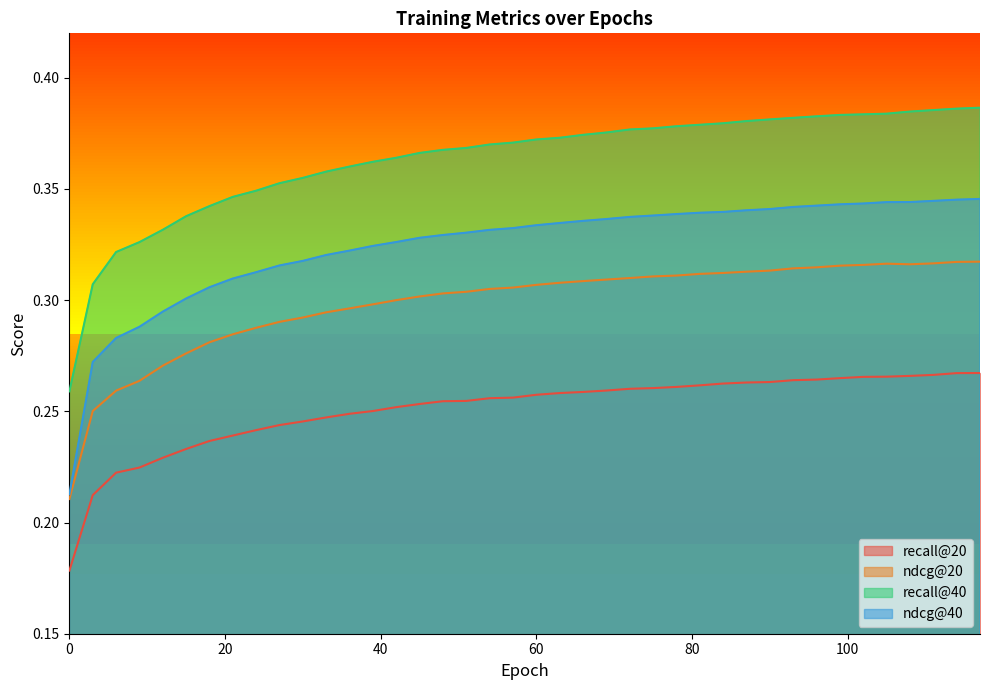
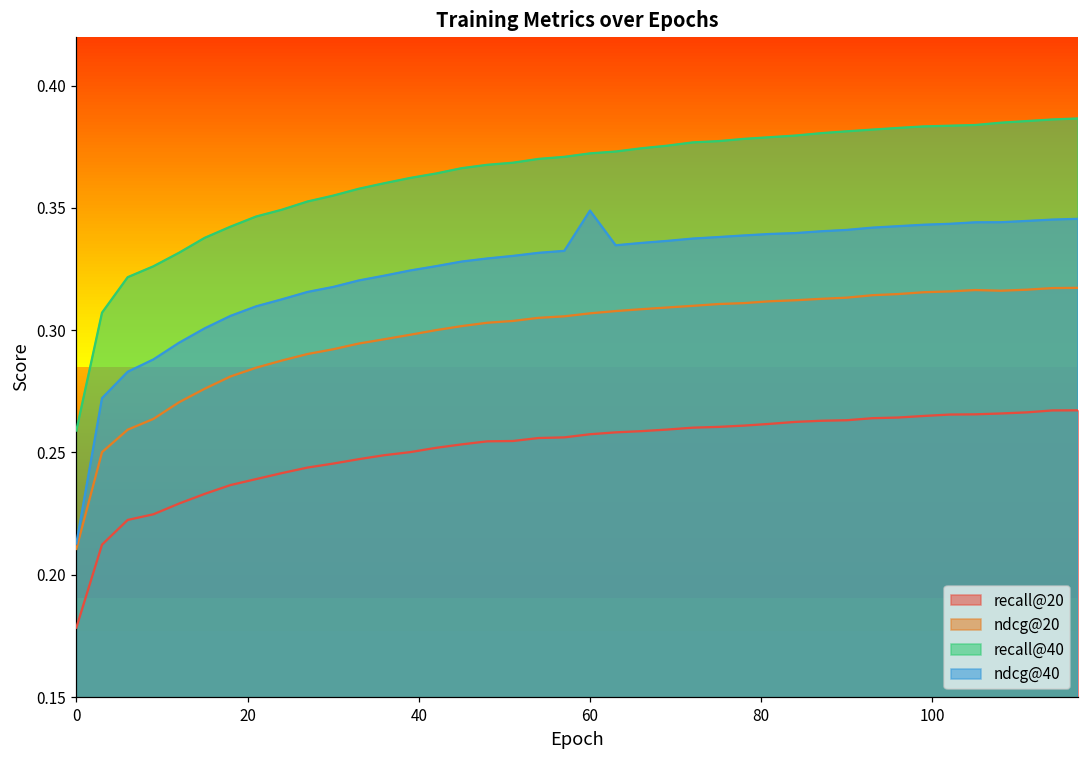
  {
    "recall@40": {
      "0": 0.259,
      "60": 0.372
    },
    "ndcg@40": {
      "0": 0.213,
-     "60": 0.334
+     "60": 0.349
    }
  }
